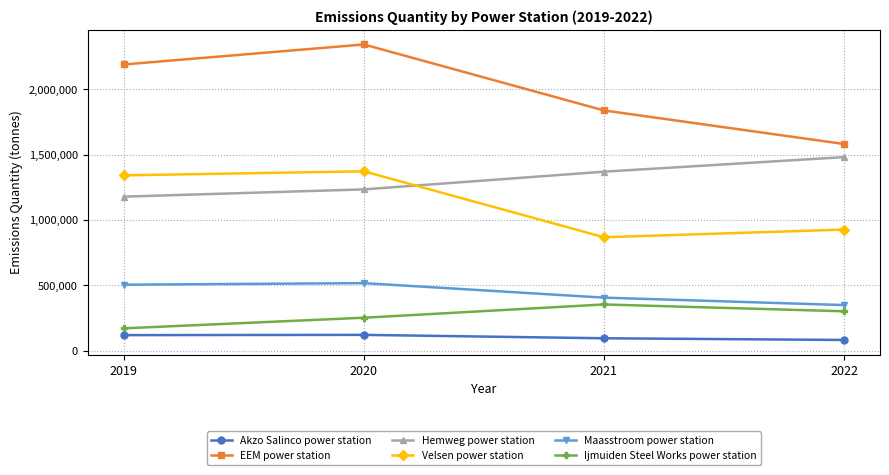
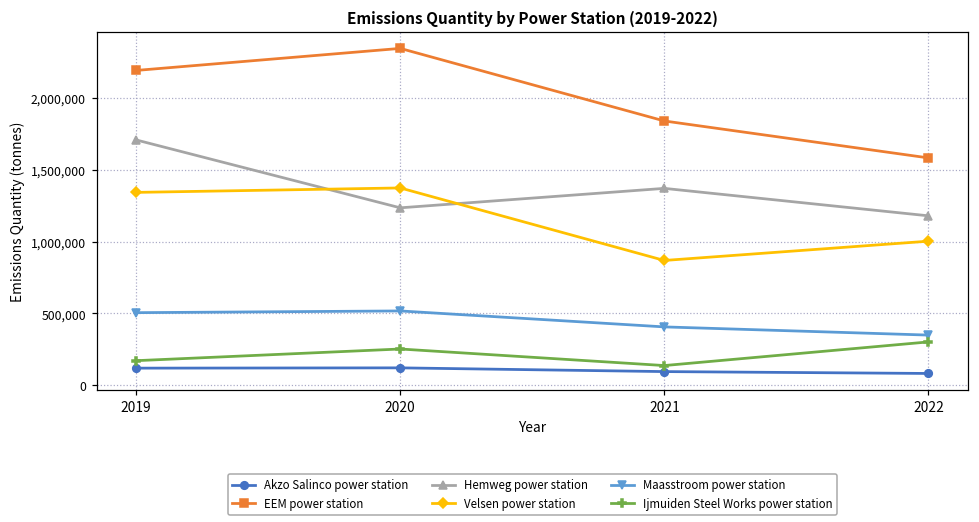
  {
    "EEM power station": {
      "2019": "2,190,000",
      "2020": "2,340,000",
      "2021": "1,840,000",
      "2022": "1,580,000"
    },
    "Hemweg power station": {
-     "2019": "1,180,000",
+     "2019": "1,710,000",
      "2020": "1,230,000",
      "2021": "1,370,000",
-     "2022": "1,480,000"
+     "2022": "1,180,000"
    },
    "Velsen power station": {
      "2019": "1,340,000",
      "2020": "1,370,000",
      "2021": "870,000",
-     "2022": "930,000"
+     "2022": "1,000,000"
    },
    "Ijmuiden Steel Works power station": {
      "2019": "170,000",
      "2020": "250,000",
-     "2021": "350,000",
+     "2021": "140,000",
      "2022": "300,000"
    }
  }
